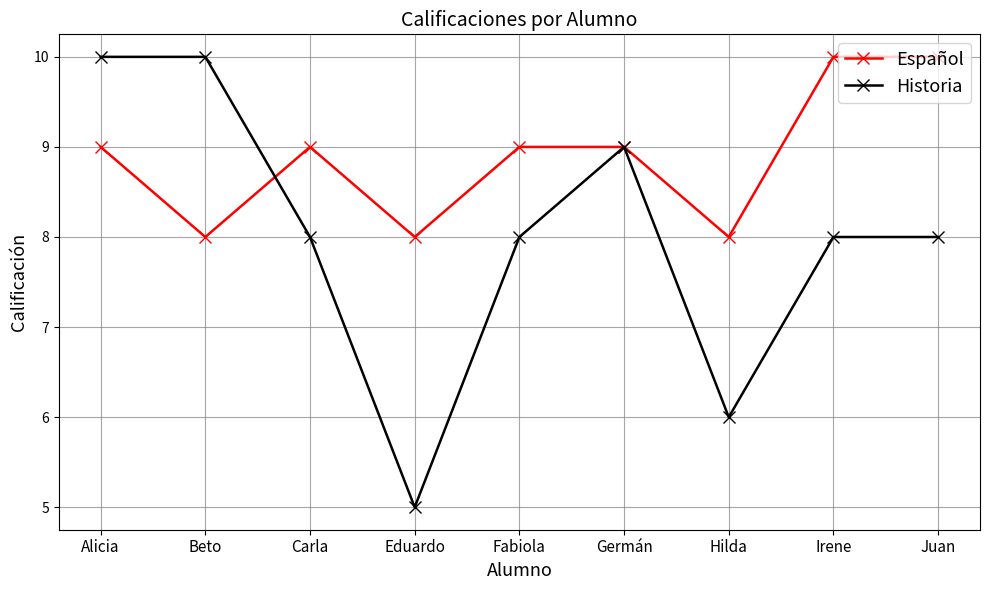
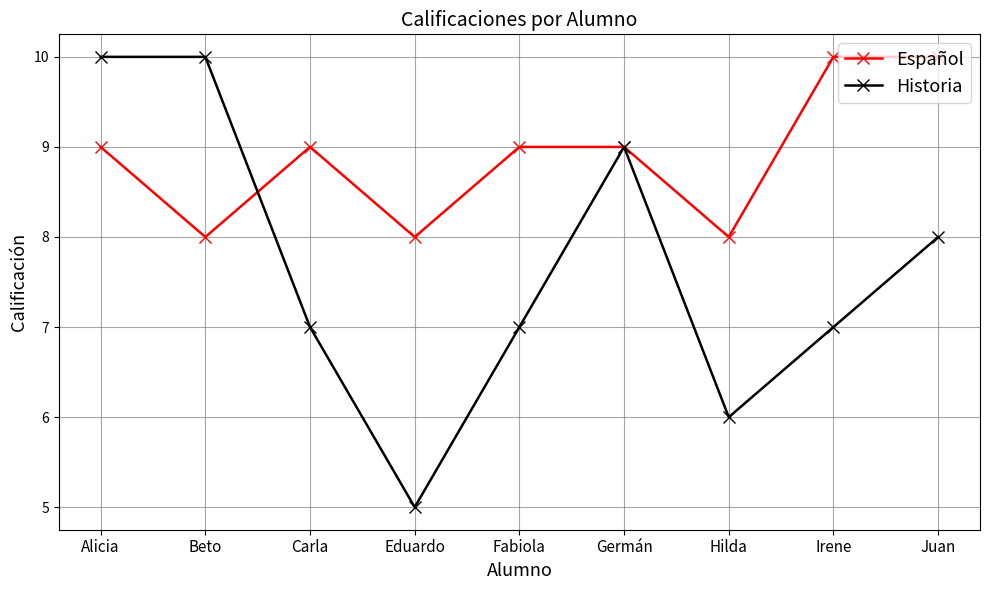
  {
    "Español": {
      "Alicia": 9,
      "Beto": 8,
      "Carla": 9,
      "Eduardo": 8,
      "Fabiola": 9,
      "Hilda": 8,
      "Irene": 10
    },
    "Historia": {
      "Alicia": 10,
      "Beto": 10,
-     "Carla": 8,
+     "Carla": 7,
      "Eduardo": 5,
-     "Fabiola": 8,
+     "Fabiola": 7,
      "Hilda": 6,
-     "Irene": 8,
+     "Irene": 7,
      "Juan": 8
    }
  }
